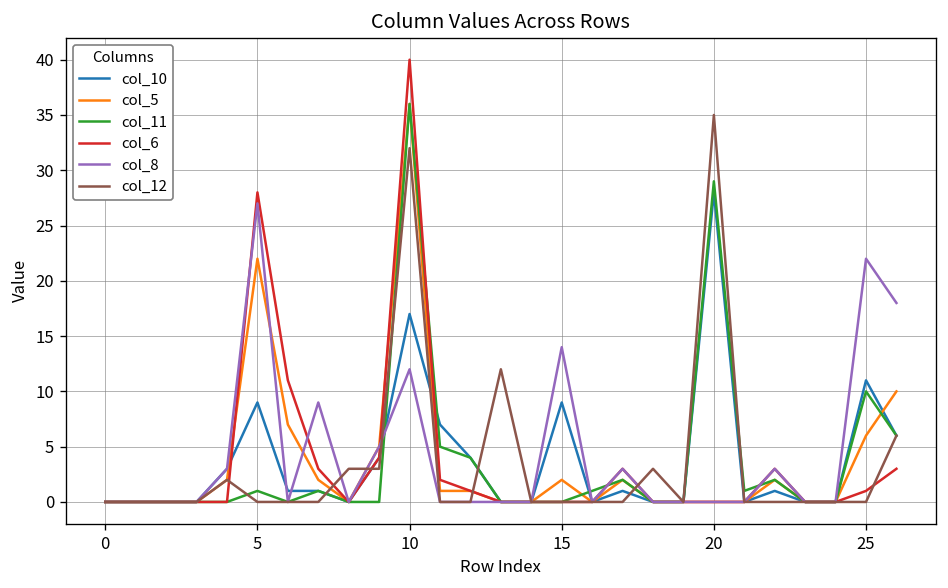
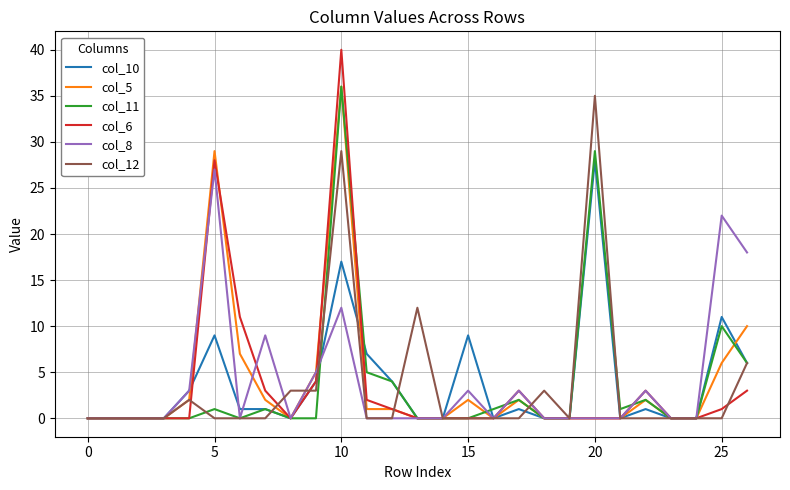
  {
    "col_10": {
      "5": 9,
      "10": 17,
      "15": 9,
      "20": 28,
      "25": 11
    },
    "col_5": {
-     "5": 22,
+     "5": 29,
      "15": 2,
      "25": 6
    },
    "col_11": {
      "5": 1,
      "20": 29,
      "25": 10
    },
    "col_6": {
      "5": 28,
      "10": 40,
      "25": 1
    },
    "col_8": {
      "5": 27,
      "10": 12,
-     "15": 14,
+     "15": 3,
      "25": 22
    },
    "col_12": {
      "5": 0,
-     "10": 32,
+     "10": 29,
      "20": 35,
      "25": 0
    }
  }
